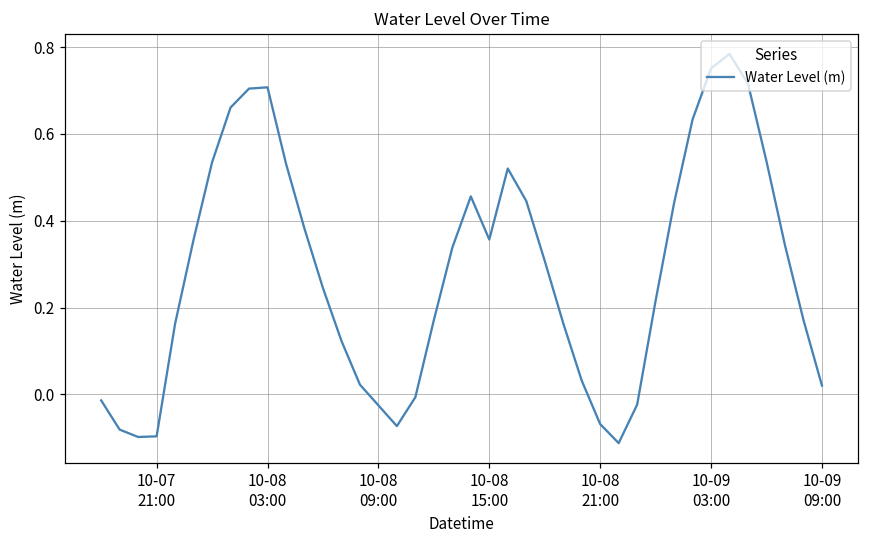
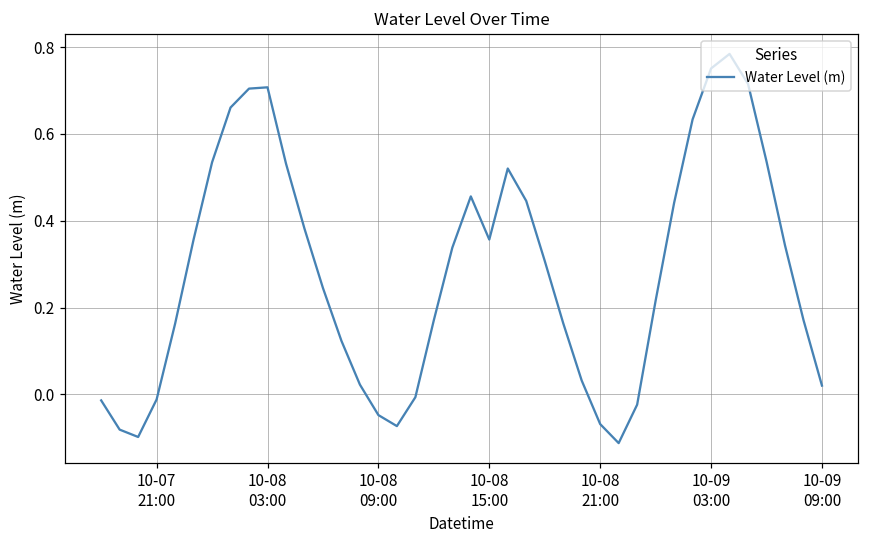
  {
-   "10-07 21:00": -0.10,
+   "10-07 21:00": -0.01,
    "10-08 03:00": 0.71,
-   "10-08 09:00": -0.03,
+   "10-08 09:00": -0.05,
    "10-08 15:00": 0.36,
    "10-08 21:00": -0.07,
    "10-09 09:00": 0.02
  }
